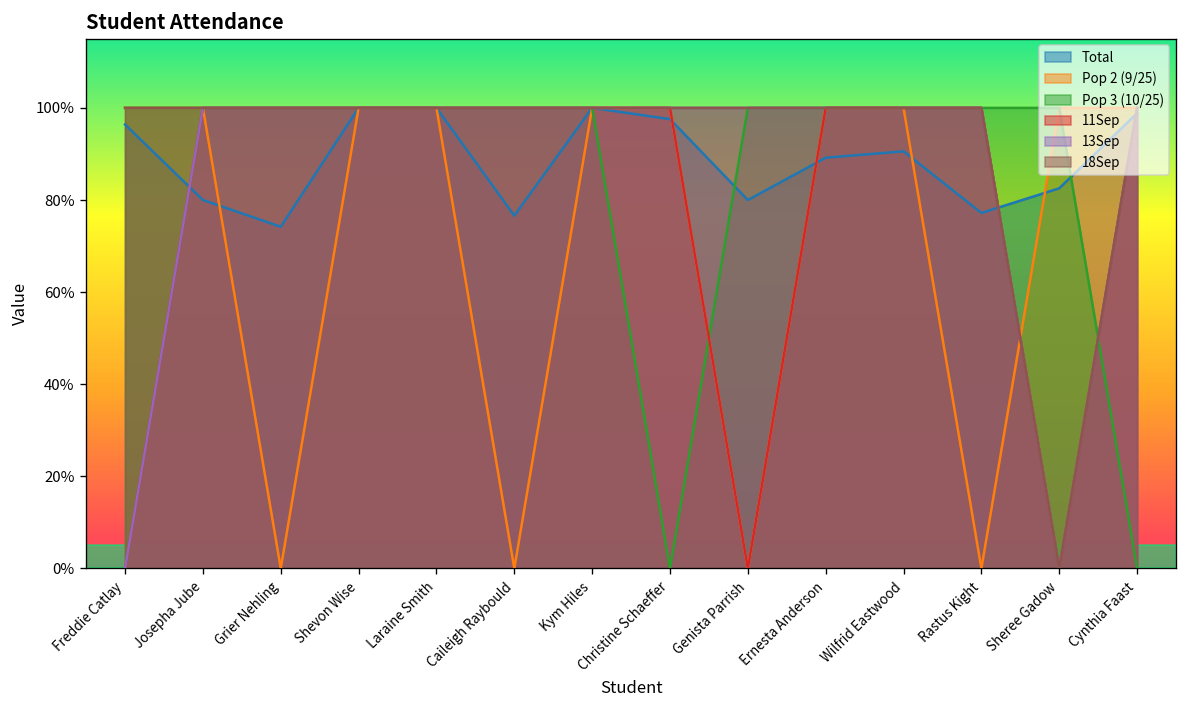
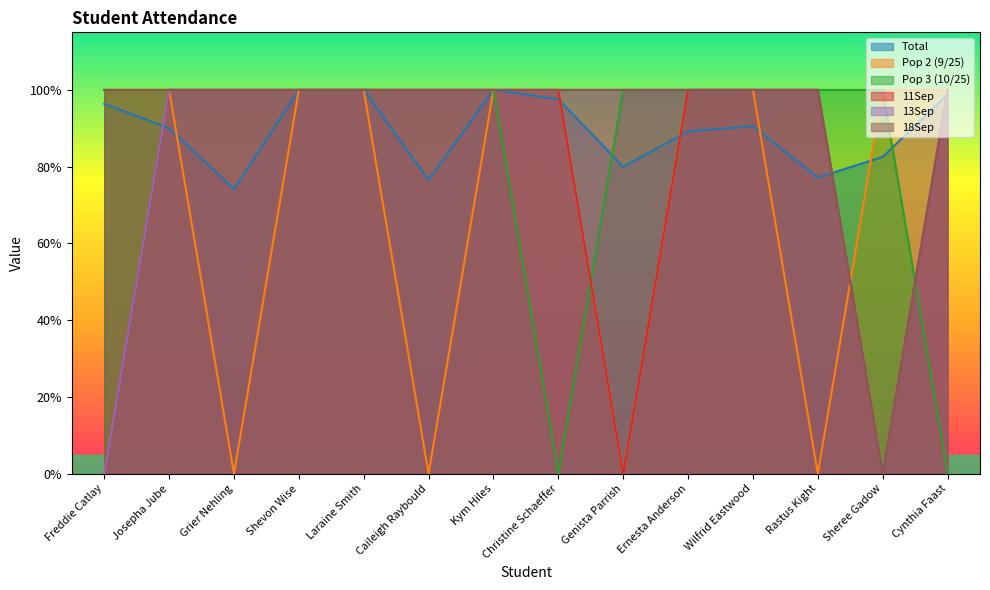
  {
    "Total": {
      "Freddie Catlay": "96%",
-     "Josepha Jube": "80%",
+     "Josepha Jube": "90%",
      "Grier Nehling": "74%",
      "Caileigh Raybould": "77%",
      "Christine Schaeffer": "98%",
      "Genista Parrish": "80%",
      "Ernesta Anderson": "89%",
      "Wilfrid Eastwood": "91%",
      "Rastus Kight": "77%",
      "Sheree Gadow": "83%"
    }
  }
